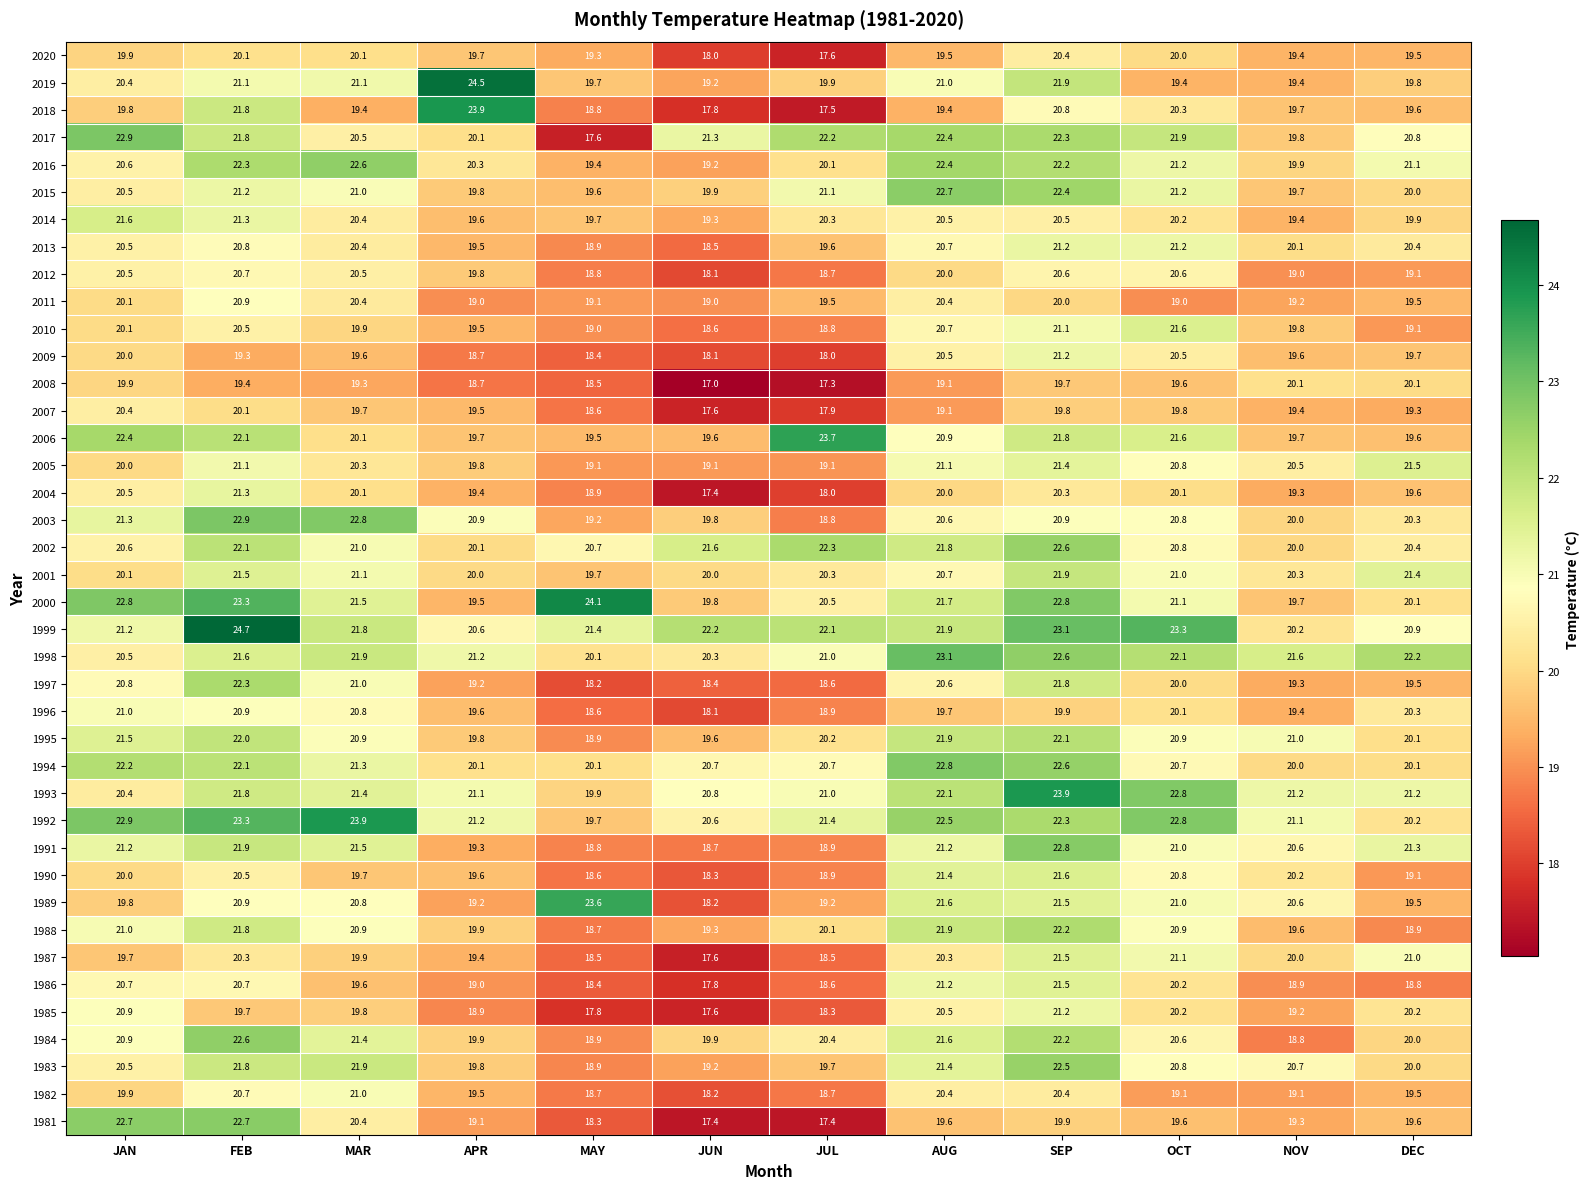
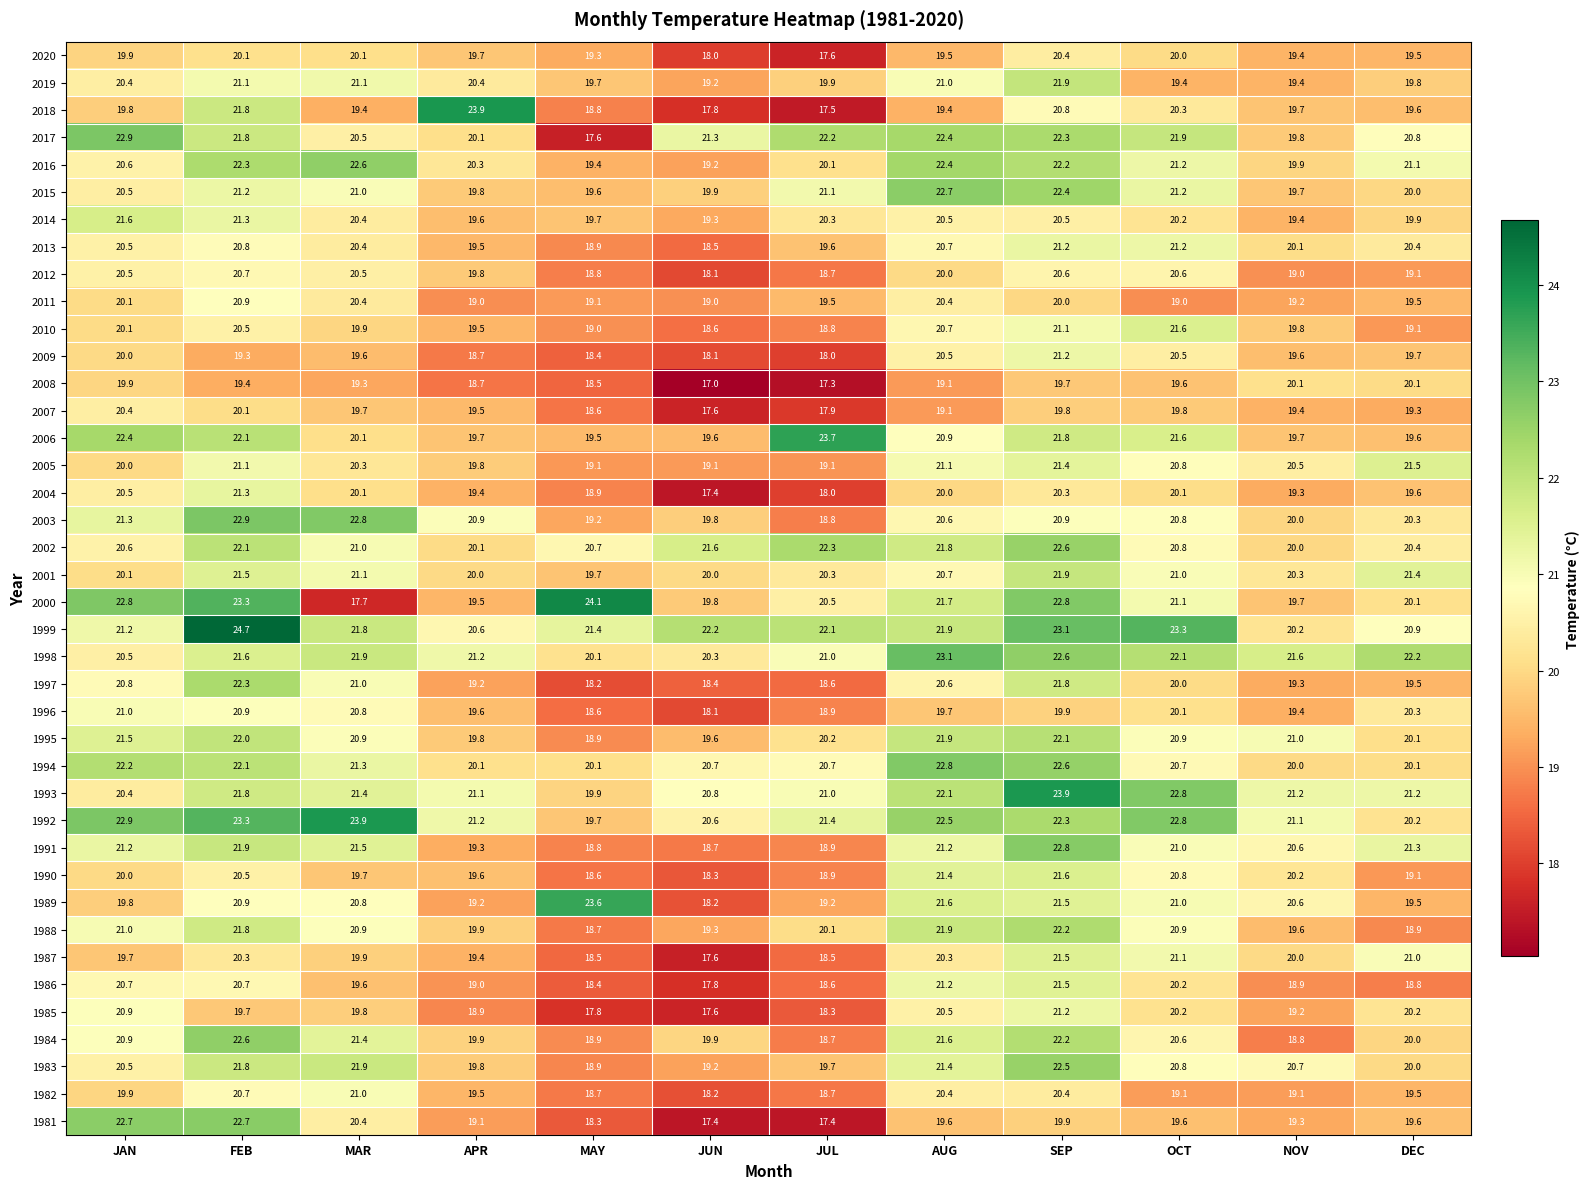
  {
    "2019": {
      "JAN": 20.4,
      "FEB": 21.1,
      "MAR": 21.1,
-     "APR": 24.5,
+     "APR": 20.4,
      "MAY": 19.7,
      "JUN": 19.2,
      "JUL": 19.9,
      "AUG": 21.0,
      "SEP": 21.9,
      "OCT": 19.4,
      "NOV": 19.4,
      "DEC": 19.8
    },
    "2000": {
      "JAN": 22.8,
      "FEB": 23.3,
-     "MAR": 21.5,
+     "MAR": 17.7,
      "APR": 19.5,
      "MAY": 24.1,
      "JUN": 19.8,
      "JUL": 20.5,
      "AUG": 21.7,
      "SEP": 22.8,
      "OCT": 21.1,
      "NOV": 19.7,
      "DEC": 20.1
    },
    "1984": {
      "JAN": 20.9,
      "FEB": 22.6,
      "MAR": 21.4,
      "APR": 19.9,
      "MAY": 18.9,
      "JUN": 19.9,
-     "JUL": 20.4,
+     "JUL": 18.7,
      "AUG": 21.6,
      "SEP": 22.2,
      "OCT": 20.6,
      "NOV": 18.8,
      "DEC": 20.0
    }
  }
